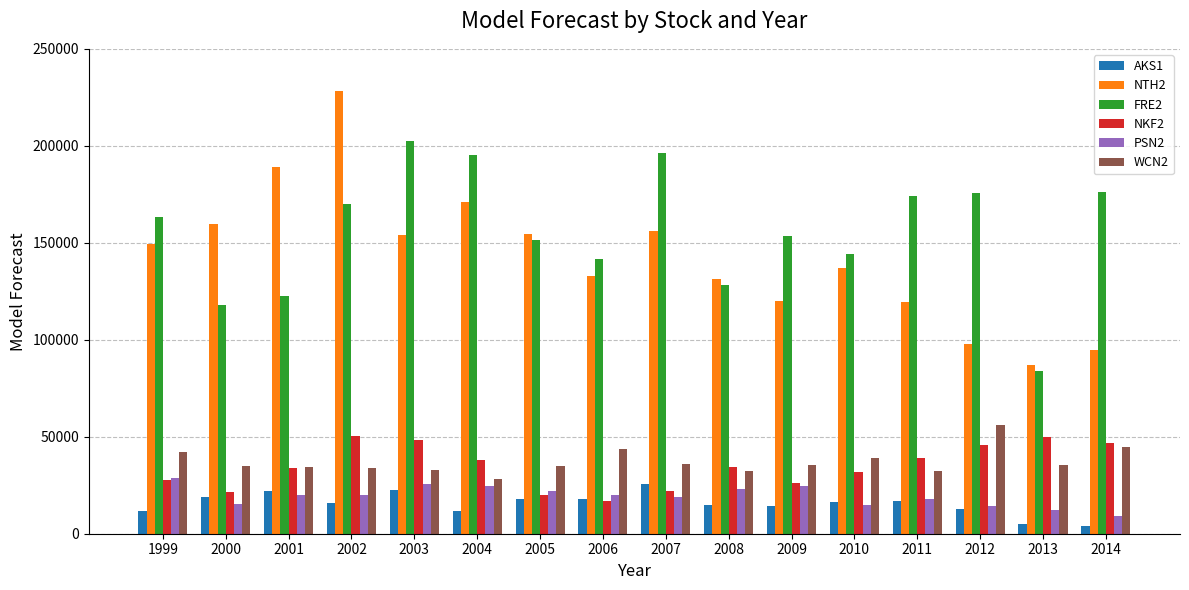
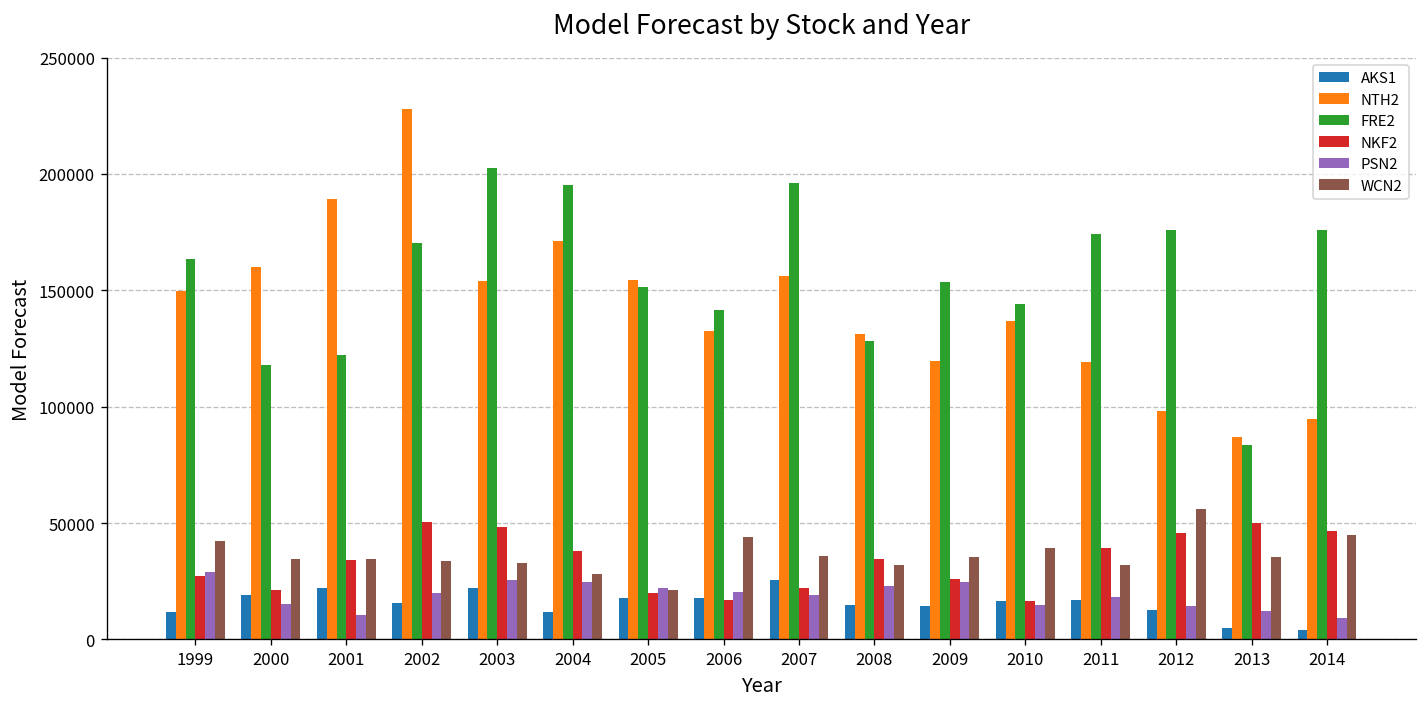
  {
    "AKS1": {
      "1999": 12000,
      "2000": 19000,
      "2001": 22000,
      "2002": 16000,
      "2003": 22000,
      "2004": 12000,
      "2005": 18000,
      "2006": 18000,
      "2007": 26000,
      "2008": 15000,
      "2009": 14000,
      "2010": 16000,
      "2011": 17000,
      "2012": 13000,
      "2013": 5000,
      "2014": 4000
    },
    "NTH2": {
      "1999": 150000,
      "2000": 160000,
      "2001": 189000,
      "2002": 228000,
      "2003": 154000,
      "2004": 171000,
      "2005": 155000,
      "2006": 133000,
      "2007": 156000,
      "2008": 131000,
      "2009": 120000,
      "2010": 137000,
      "2011": 119000,
      "2012": 98000,
      "2013": 87000,
      "2014": 95000
    },
    "FRE2": {
      "1999": 163000,
      "2000": 118000,
      "2001": 122000,
      "2002": 170000,
      "2003": 202000,
      "2004": 195000,
      "2005": 152000,
      "2006": 142000,
      "2007": 196000,
      "2008": 128000,
      "2009": 154000,
      "2010": 144000,
      "2011": 174000,
      "2012": 176000,
      "2013": 84000,
      "2014": 176000
    },
    "NKF2": {
      "1999": 27000,
      "2000": 21000,
      "2001": 34000,
      "2002": 50000,
      "2003": 48000,
      "2004": 38000,
      "2005": 20000,
      "2006": 17000,
      "2007": 22000,
      "2008": 34000,
      "2009": 26000,
-     "2010": 32000,
+     "2010": 17000,
      "2011": 39000,
      "2012": 46000,
      "2013": 50000,
      "2014": 47000
    },
    "PSN2": {
      "1999": 29000,
      "2000": 15000,
-     "2001": 20000,
+     "2001": 11000,
      "2002": 20000,
      "2003": 26000,
      "2004": 25000,
      "2005": 22000,
      "2006": 20000,
      "2007": 19000,
      "2008": 23000,
      "2009": 25000,
      "2010": 15000,
      "2011": 18000,
      "2012": 14000,
      "2013": 12000,
      "2014": 9000
    },
    "WCN2": {
      "1999": 42000,
      "2000": 35000,
      "2001": 35000,
      "2002": 34000,
      "2003": 33000,
      "2004": 28000,
-     "2005": 35000,
+     "2005": 21000,
      "2006": 44000,
      "2007": 36000,
      "2008": 32000,
      "2009": 35000,
      "2010": 39000,
      "2011": 32000,
      "2012": 56000,
      "2013": 35000,
      "2014": 45000
    }
  }
